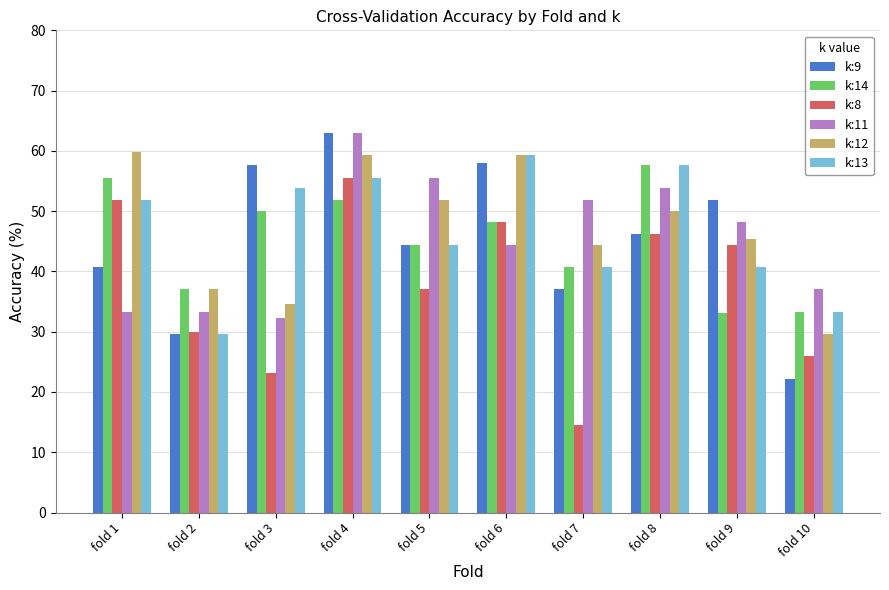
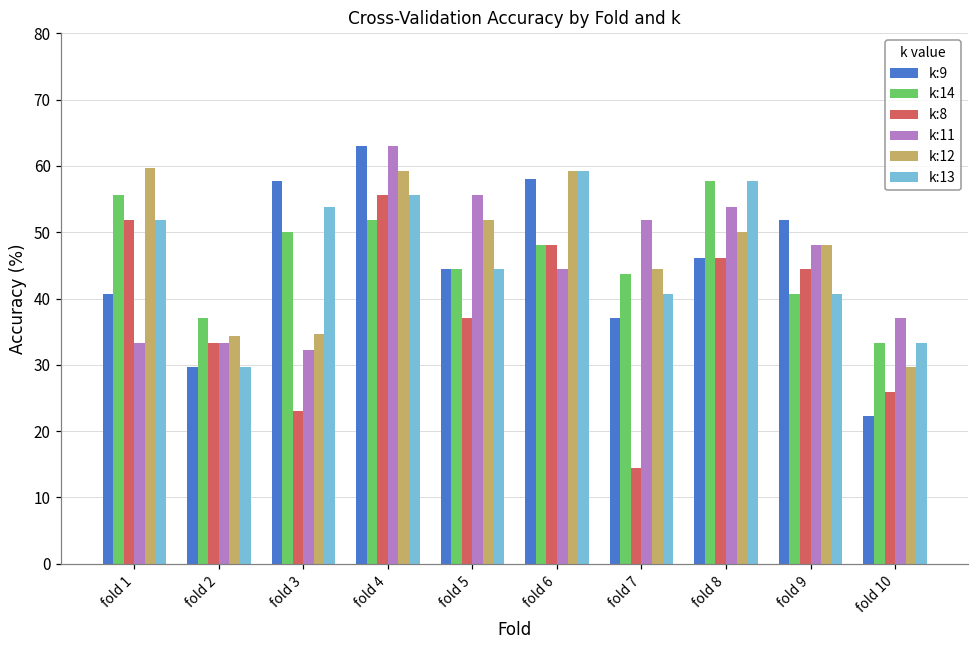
  {
    "k:9": {
      "fold 1": 41,
      "fold 2": 30,
      "fold 3": 58,
      "fold 4": 63,
      "fold 5": 44,
      "fold 6": 58,
      "fold 7": 37,
      "fold 8": 46,
      "fold 9": 52,
      "fold 10": 22
    },
    "k:14": {
      "fold 1": 56,
      "fold 2": 37,
      "fold 3": 50,
      "fold 4": 52,
      "fold 5": 44,
      "fold 6": 48,
-     "fold 7": 41,
+     "fold 7": 44,
      "fold 8": 58,
-     "fold 9": 33,
+     "fold 9": 41,
      "fold 10": 33
    },
    "k:8": {
      "fold 1": 52,
-     "fold 2": 30,
+     "fold 2": 33,
      "fold 3": 23,
      "fold 4": 56,
      "fold 5": 37,
      "fold 6": 48,
      "fold 7": 14,
      "fold 8": 46,
      "fold 9": 44,
      "fold 10": 26
    },
    "k:11": {
      "fold 1": 33,
      "fold 2": 33,
      "fold 3": 32,
      "fold 4": 63,
      "fold 5": 56,
      "fold 6": 44,
      "fold 7": 52,
      "fold 8": 54,
      "fold 9": 48,
      "fold 10": 37
    },
    "k:12": {
      "fold 1": 60,
-     "fold 2": 37,
+     "fold 2": 34,
      "fold 3": 35,
      "fold 4": 59,
      "fold 5": 52,
      "fold 6": 59,
      "fold 7": 44,
      "fold 8": 50,
-     "fold 9": 45,
+     "fold 9": 48,
      "fold 10": 30
    },
    "k:13": {
      "fold 1": 52,
      "fold 2": 30,
      "fold 3": 54,
      "fold 4": 56,
      "fold 5": 44,
      "fold 6": 59,
      "fold 7": 41,
      "fold 8": 58,
      "fold 9": 41,
      "fold 10": 33
    }
  }
